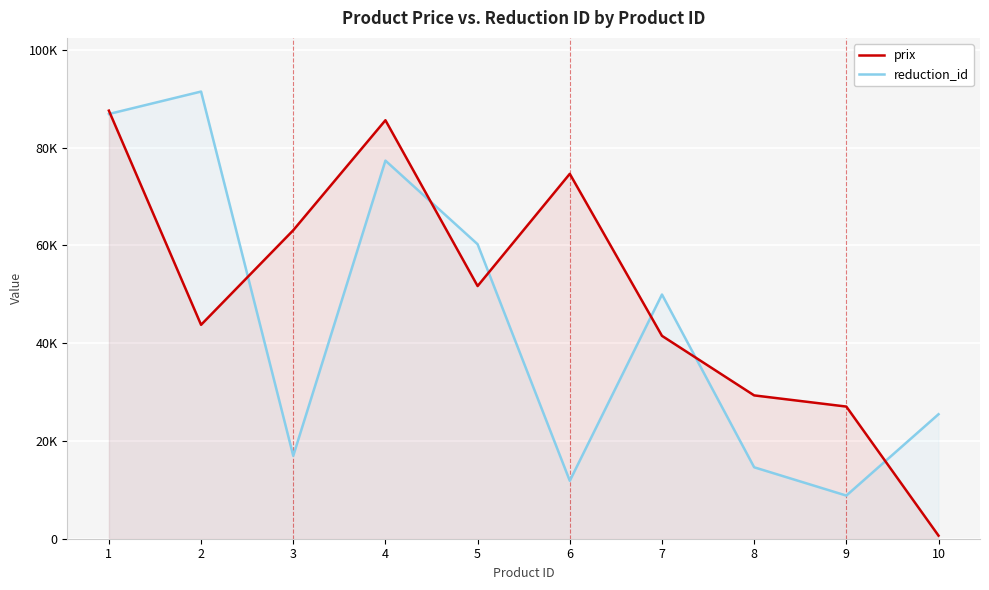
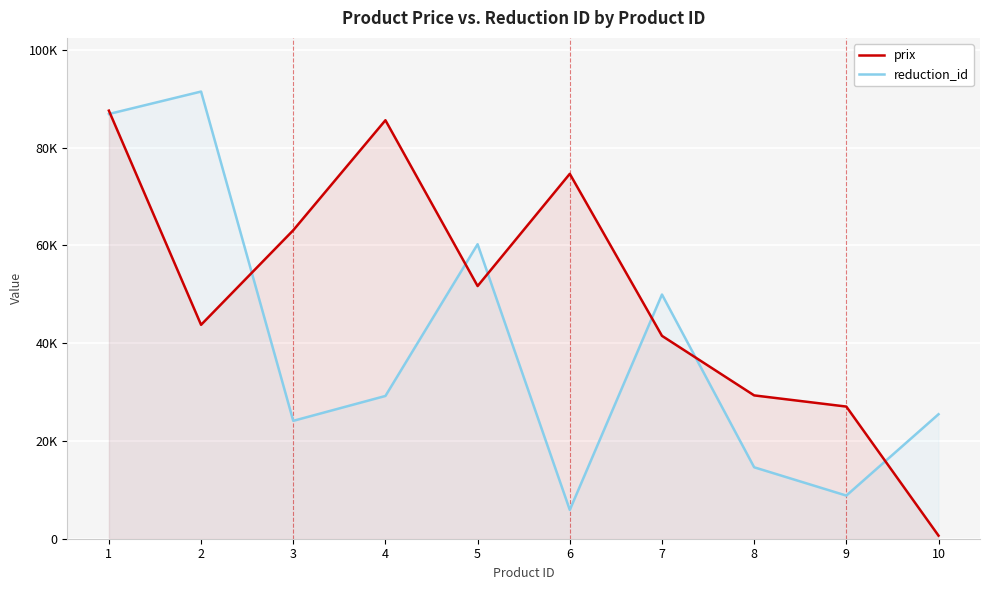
  {
    "prix": {
      "1": 88000,
      "2": 44000,
      "3": 63000,
      "4": 86000,
      "5": 52000,
      "6": 75000,
      "7": 41000,
      "8": 29000,
      "9": 27000,
      "10": 1000
    },
    "reduction_id": {
      "1": 87000,
      "2": 91000,
-     "3": 17000,
-     "4": 77000,
+     "3": 24000,
+     "4": 29000,
      "5": 60000,
-     "6": 12000,
+     "6": 6000,
      "7": 50000,
      "8": 15000,
      "9": 9000,
      "10": 25000
    }
  }
